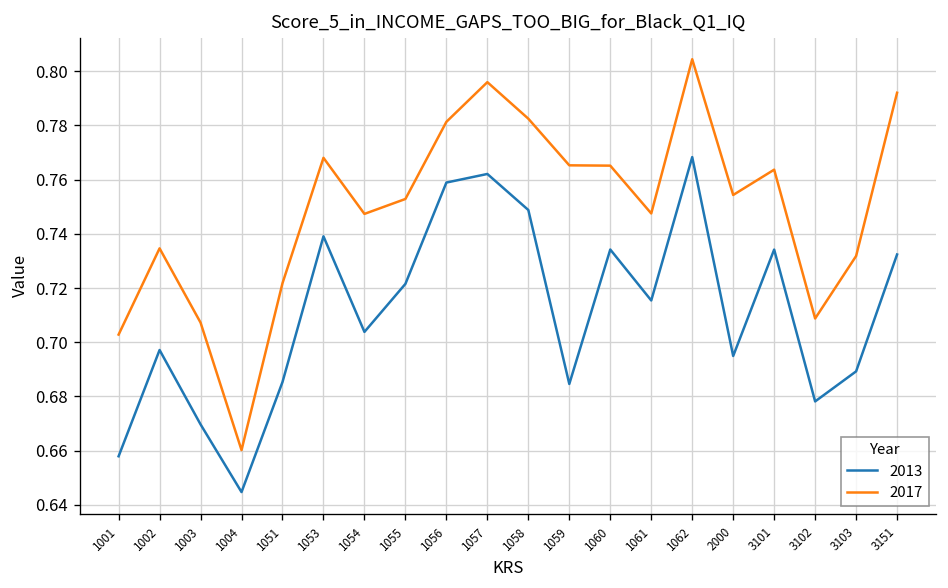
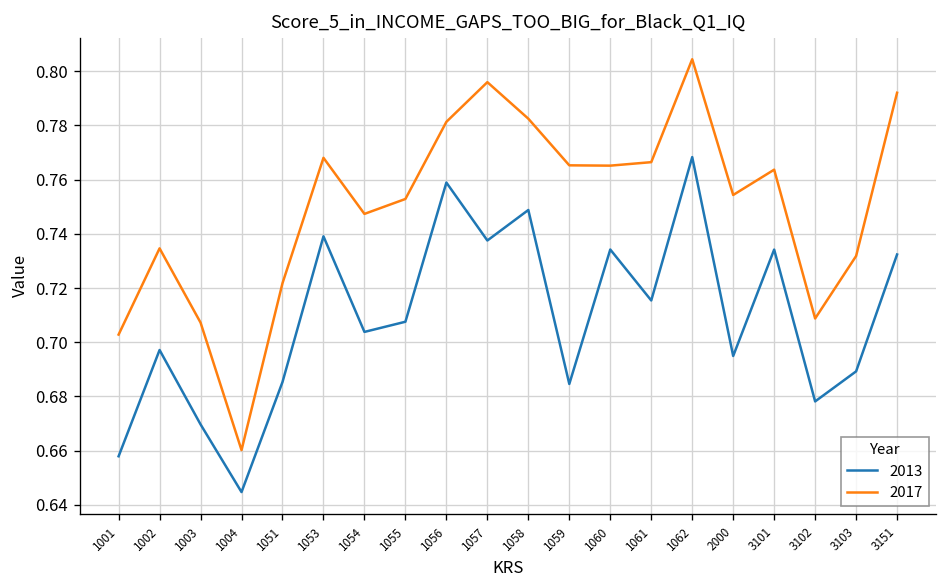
  {
    "2013": {
      "1001": 0.658,
      "1002": 0.697,
      "1003": 0.670,
      "1004": 0.645,
      "1051": 0.685,
      "1053": 0.739,
      "1054": 0.704,
-     "1055": 0.722,
+     "1055": 0.708,
      "1056": 0.759,
-     "1057": 0.762,
+     "1057": 0.738,
      "1058": 0.749,
      "1059": 0.685,
      "1060": 0.734,
      "1061": 0.715,
      "1062": 0.768,
      "2000": 0.695,
      "3101": 0.734,
      "3102": 0.678,
      "3103": 0.689,
      "3151": 0.732
    },
    "2017": {
      "1001": 0.703,
      "1002": 0.735,
      "1003": 0.707,
      "1004": 0.660,
      "1051": 0.722,
      "1053": 0.768,
      "1054": 0.747,
      "1055": 0.753,
      "1056": 0.781,
      "1057": 0.796,
      "1058": 0.782,
      "1059": 0.765,
      "1060": 0.765,
-     "1061": 0.748,
+     "1061": 0.766,
      "1062": 0.804,
      "2000": 0.754,
      "3101": 0.764,
      "3102": 0.709,
      "3103": 0.732,
      "3151": 0.792
    }
  }
